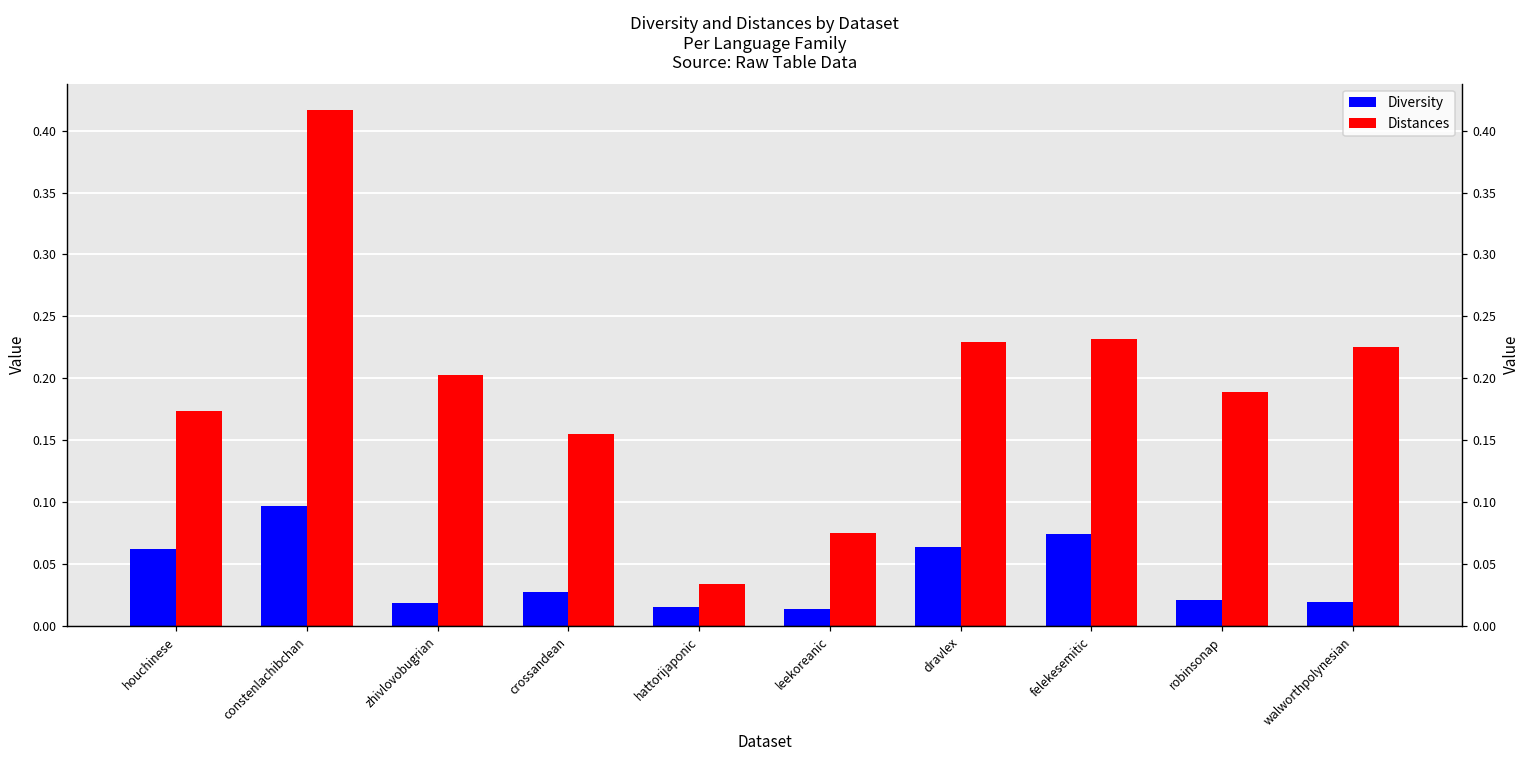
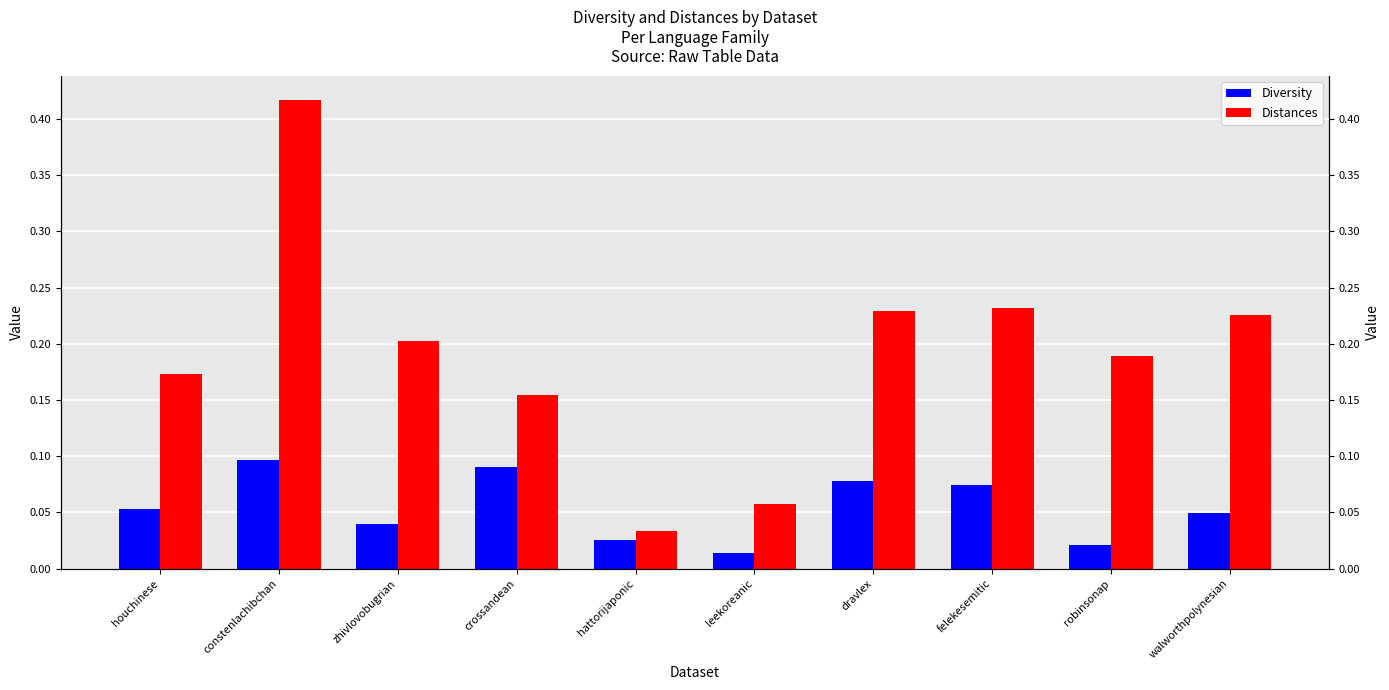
  {
    "Diversity": {
-     "houchinese": 0.062,
+     "houchinese": 0.053,
      "constenlachibchan": 0.097,
-     "zhivlovobugrian": 0.018,
-     "crossandean": 0.027,
-     "hattorijaponic": 0.015,
+     "zhivlovobugrian": 0.040,
+     "crossandean": 0.091,
+     "hattorijaponic": 0.025,
      "leekoreanic": 0.014,
-     "dravlex": 0.064,
+     "dravlex": 0.078,
      "felekesemitic": 0.074,
      "robinsonap": 0.021,
-     "walworthpolynesian": 0.019
+     "walworthpolynesian": 0.050
    },
    "Distances": {
      "houchinese": 0.173,
      "constenlachibchan": 0.417,
      "zhivlovobugrian": 0.202,
      "crossandean": 0.155,
      "hattorijaponic": 0.033,
-     "leekoreanic": 0.075,
+     "leekoreanic": 0.057,
      "dravlex": 0.229,
      "felekesemitic": 0.232,
      "robinsonap": 0.189,
      "walworthpolynesian": 0.225
    }
  }
